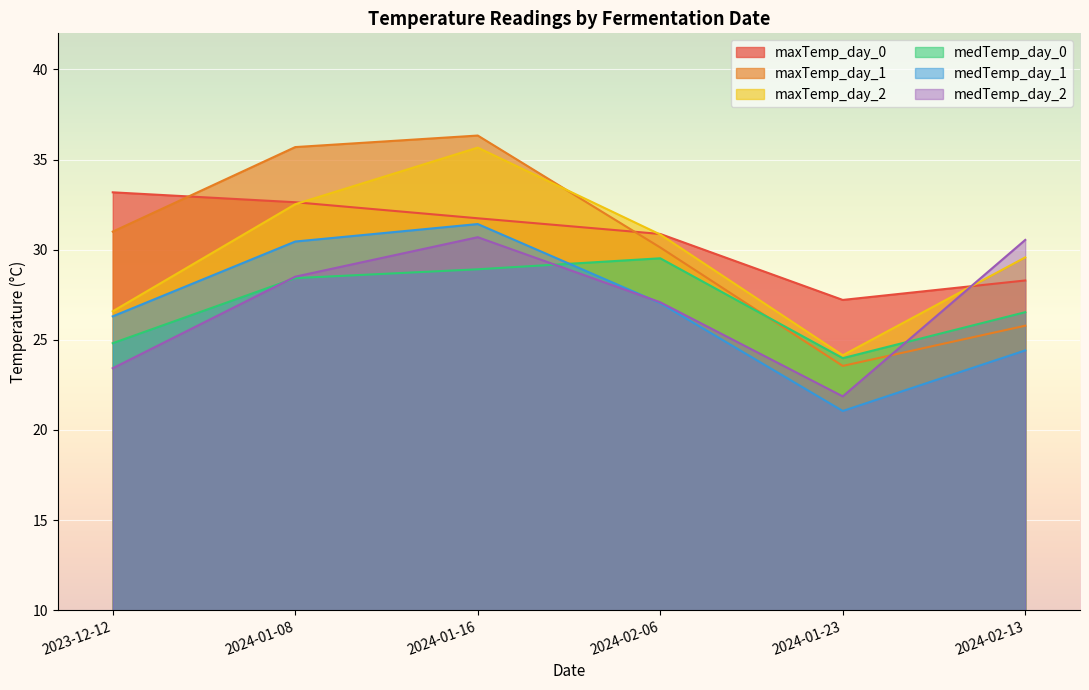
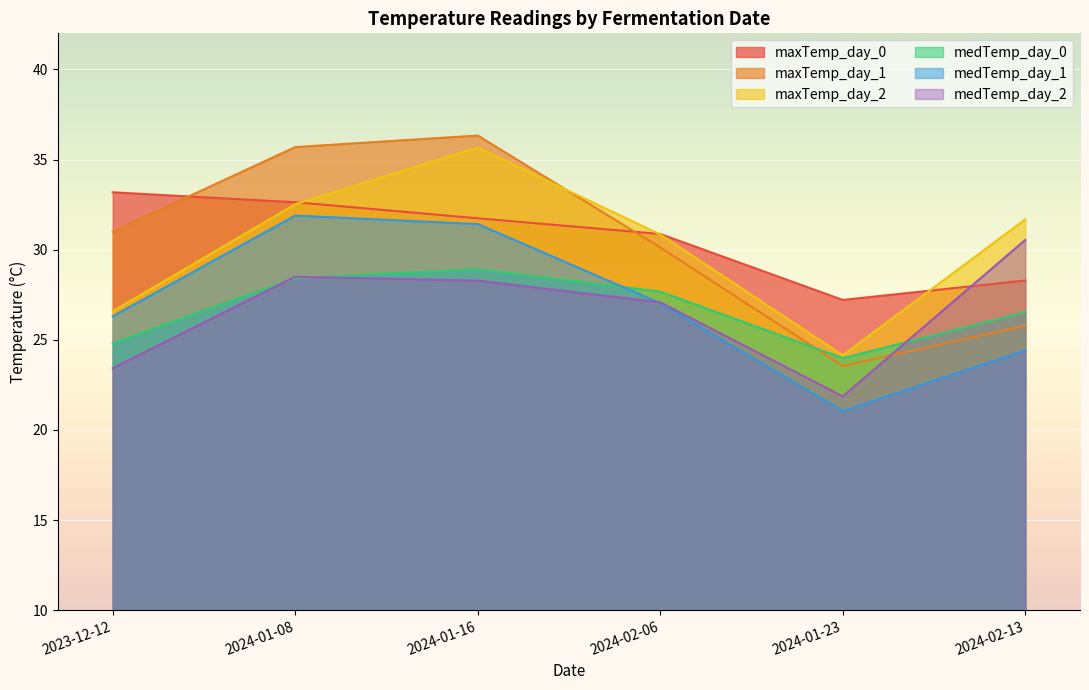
  {
    "maxTemp_day_2": {
      "2023-12-12": 26.6,
      "2024-01-16": 35.7,
      "2024-01-23": 24.1,
-     "2024-02-13": 29.6
+     "2024-02-13": 31.7
    },
    "medTemp_day_0": {
      "2023-12-12": 24.8,
      "2024-01-16": 28.9,
-     "2024-02-06": 29.5,
+     "2024-02-06": 27.7,
      "2024-01-23": 24.0,
      "2024-02-13": 26.5
    },
    "medTemp_day_1": {
      "2023-12-12": 26.3,
-     "2024-01-08": 30.5,
+     "2024-01-08": 31.9,
      "2024-01-16": 31.4,
      "2024-01-23": 21.1,
      "2024-02-13": 24.4
    },
    "medTemp_day_2": {
      "2023-12-12": 23.4,
-     "2024-01-16": 30.7,
+     "2024-01-16": 28.3,
      "2024-01-23": 21.9,
      "2024-02-13": 30.5
    }
  }
